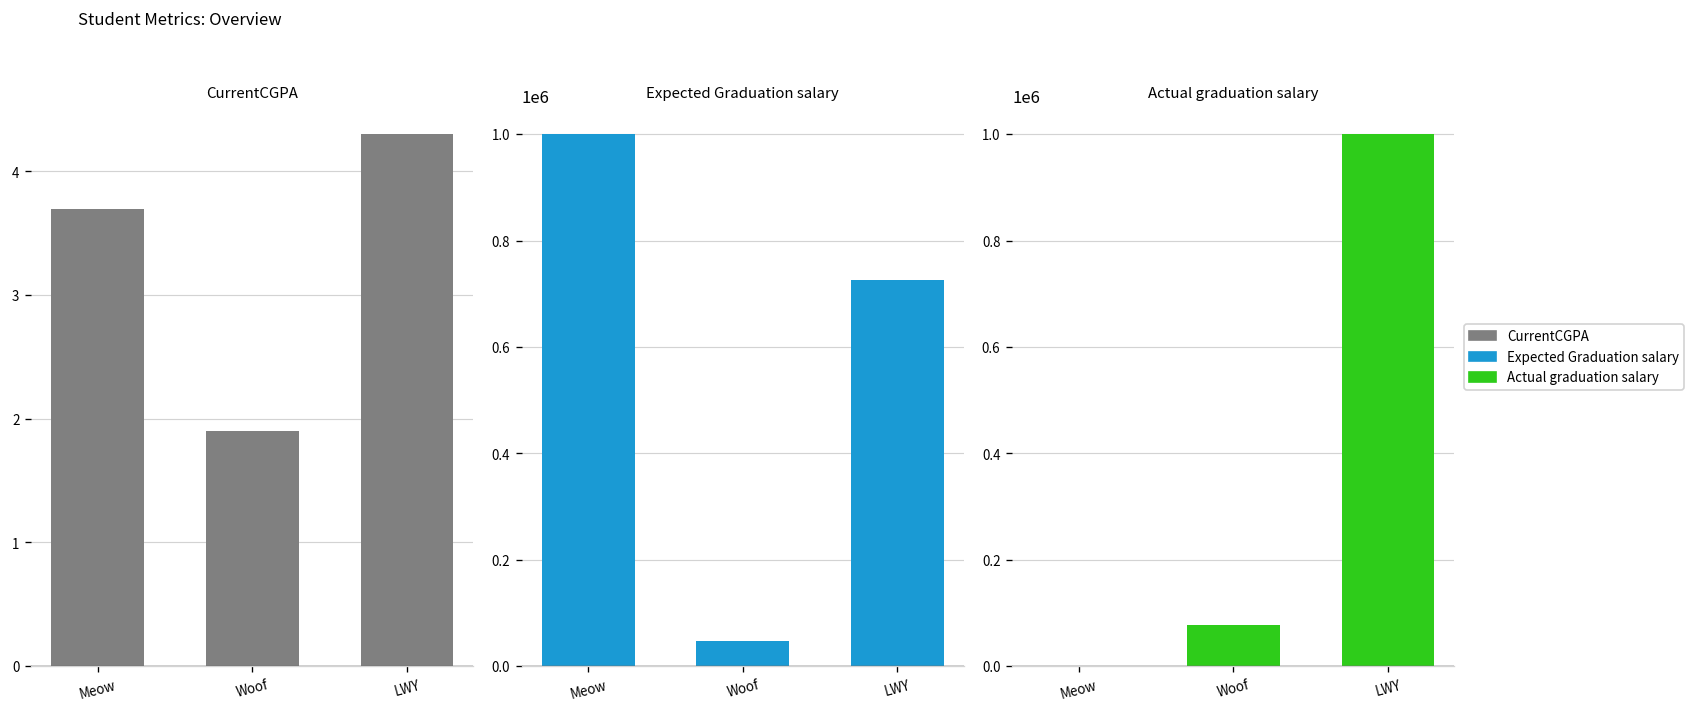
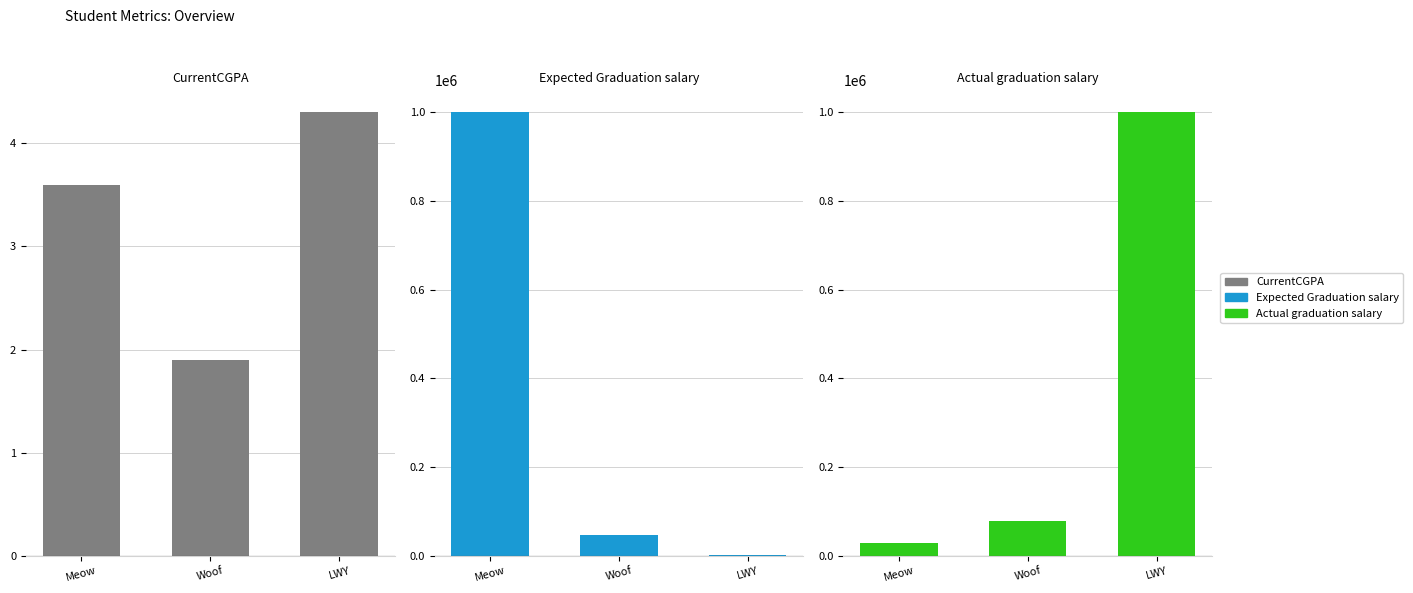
  {
    "CurrentCGPA": {
-     "Meow": 3.7,
+     "Meow": 3.6,
      "Woof": 1.9,
      "LWY": 4.3
    },
    "Expected Graduation salary": {
      "Meow": 1000000,
      "Woof": 50000,
-     "LWY": 730000
+     "LWY": 0
    },
    "Actual graduation salary": {
-     "Meow": 0,
+     "Meow": 30000,
      "Woof": 80000,
      "LWY": 1000000
    }
  }
